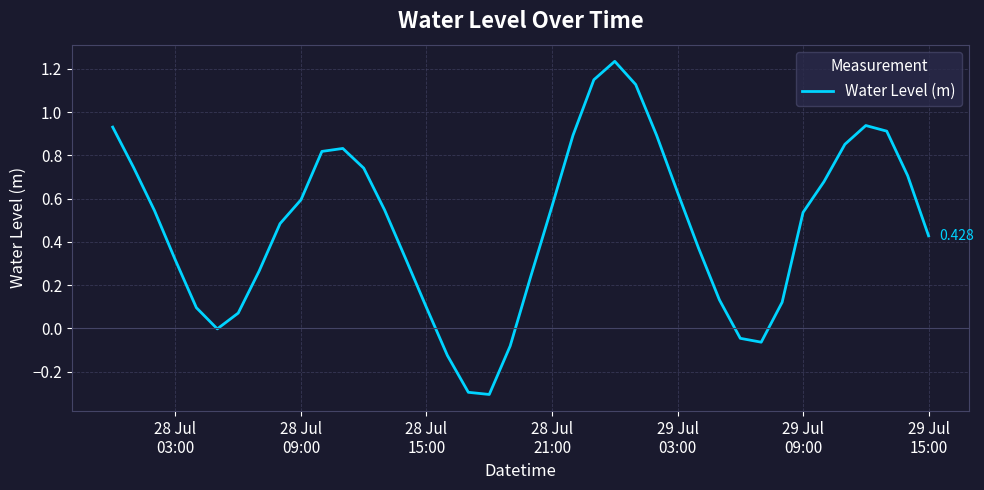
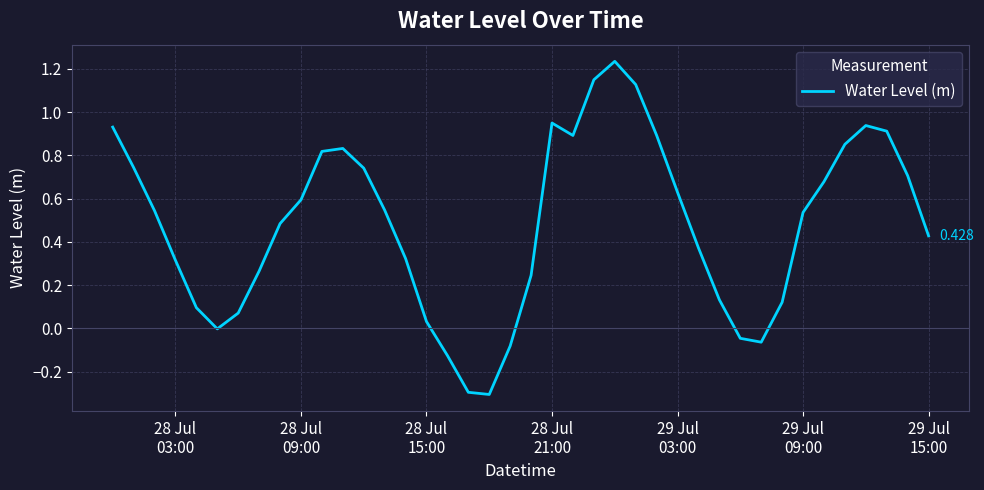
  {
    "28 Jul 03:00": 0.31,
    "28 Jul 09:00": 0.59,
-   "28 Jul 15:00": 0.10,
-   "28 Jul 21:00": 0.56,
+   "28 Jul 15:00": 0.03,
+   "28 Jul 21:00": 0.95,
    "29 Jul 03:00": 0.63,
    "29 Jul 09:00": 0.54
  }
